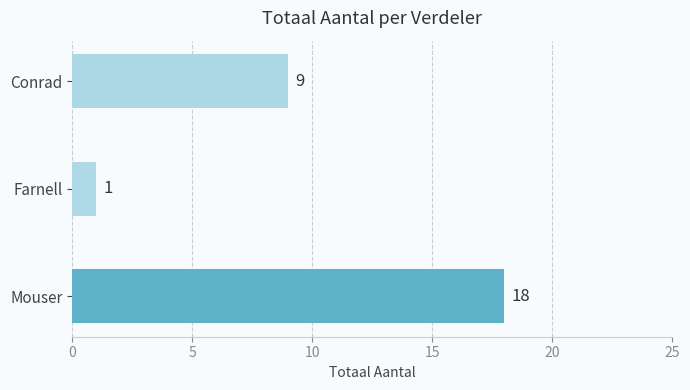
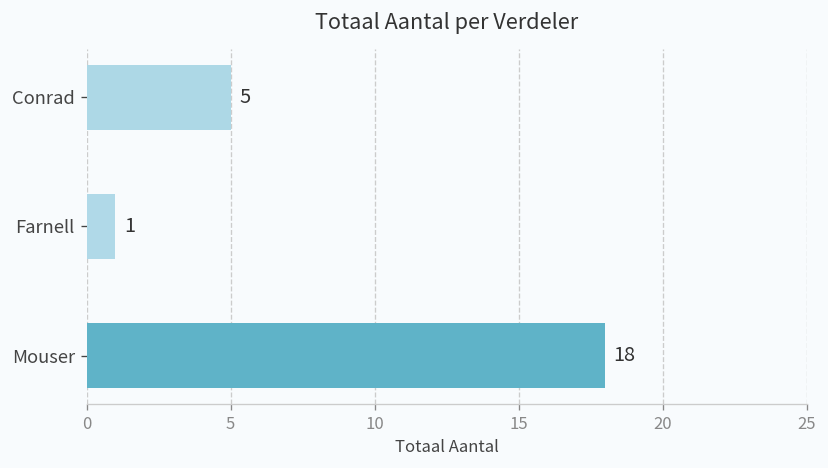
  {
-   "Conrad": 9,
+   "Conrad": 5,
    "Farnell": 1,
    "Mouser": 18
  }
